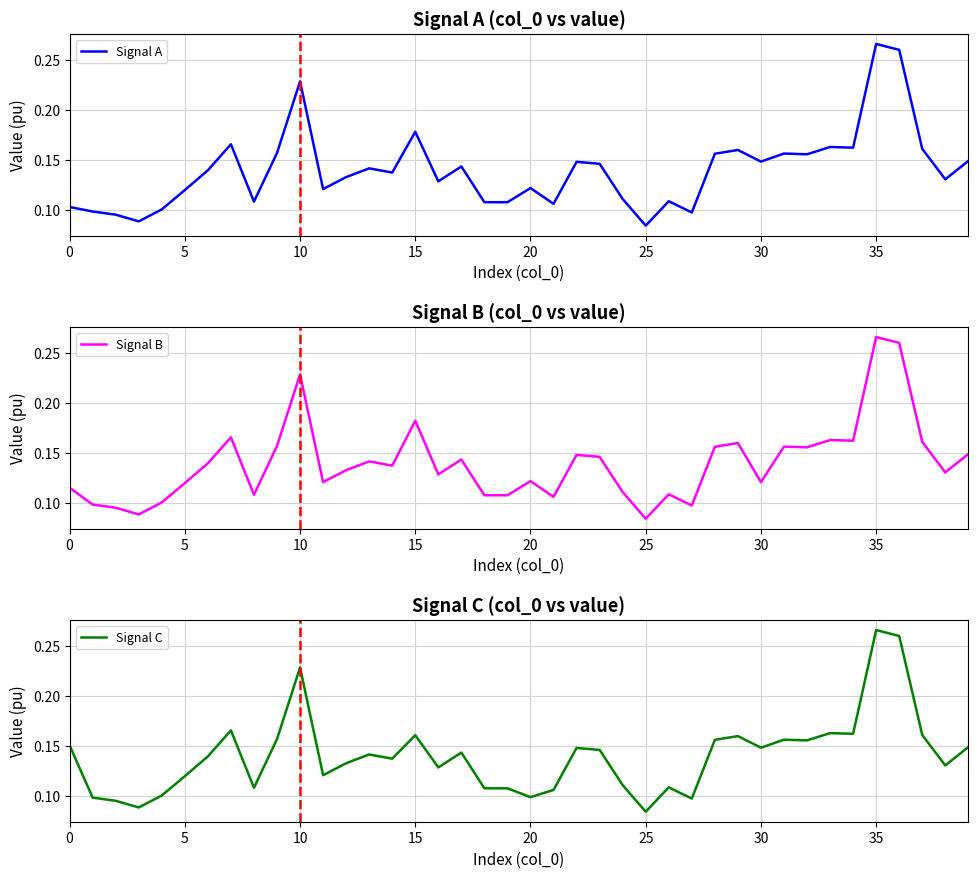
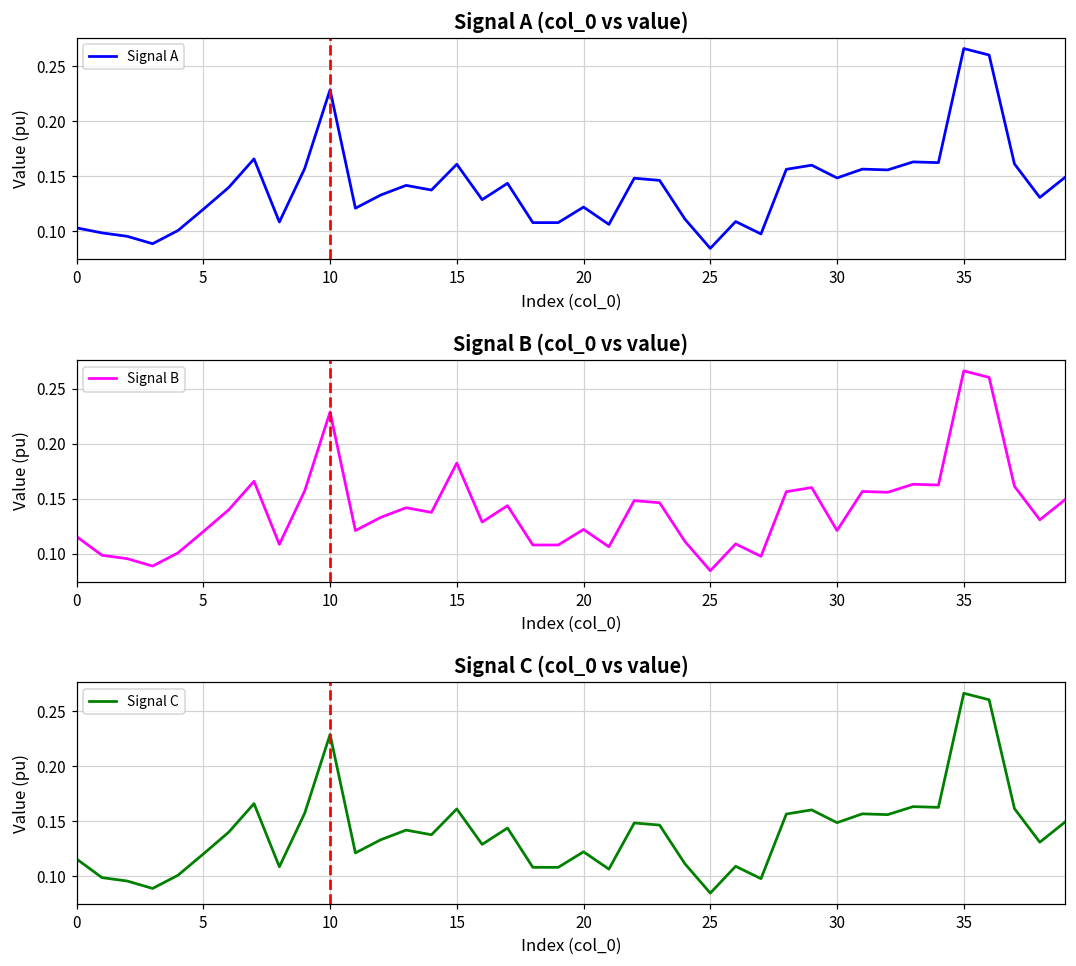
  {
    "Signal A (col_0 vs value)": {
      "0": 0.10,
      "5": 0.12,
      "10": 0.23,
-     "15": 0.18,
+     "15": 0.16,
      "20": 0.12,
      "25": 0.08,
      "30": 0.15,
      "35": 0.27
    },
    "Signal B (col_0 vs value)": {
      "0": 0.115,
      "5": 0.120,
      "10": 0.229,
      "15": 0.182,
      "20": 0.122,
      "25": 0.084,
      "30": 0.121,
      "35": 0.266
    },
    "Signal C (col_0 vs value)": {
-     "0": 0.151,
+     "0": 0.115,
      "5": 0.120,
      "10": 0.229,
      "15": 0.161,
-     "20": 0.099,
+     "20": 0.122,
      "25": 0.084,
      "30": 0.148,
      "35": 0.266
    }
  }
